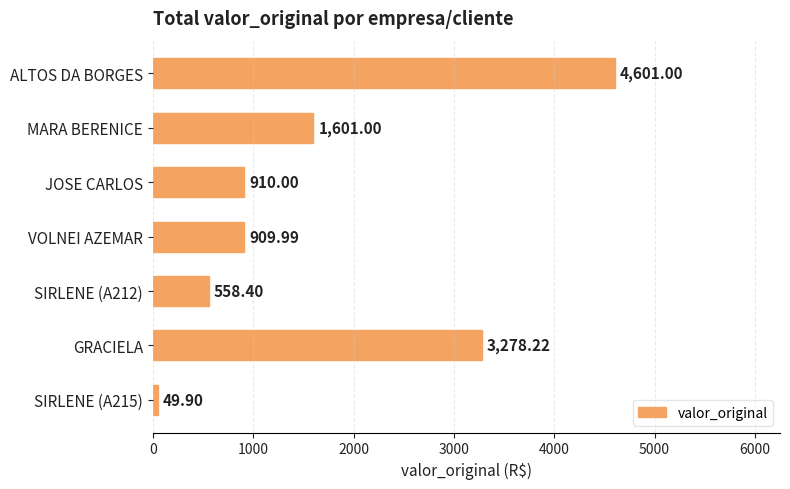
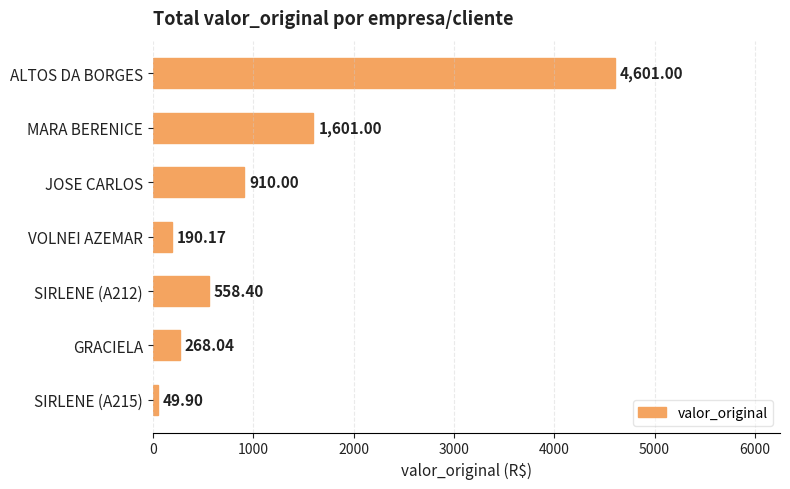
  {
    "ALTOS DA BORGES": "4,601.00",
    "MARA BERENICE": "1,601.00",
    "JOSE CARLOS": "910.00",
-   "VOLNEI AZEMAR": "909.99",
+   "VOLNEI AZEMAR": "190.17",
    "SIRLENE (A212)": "558.40",
-   "GRACIELA": "3,278.22",
+   "GRACIELA": "268.04",
    "SIRLENE (A215)": "49.90"
  }
